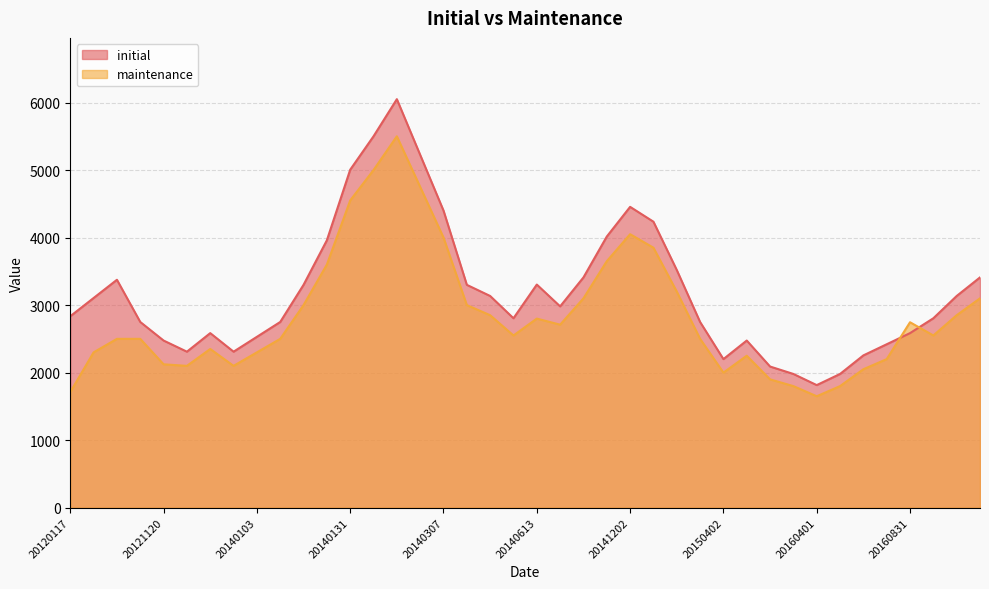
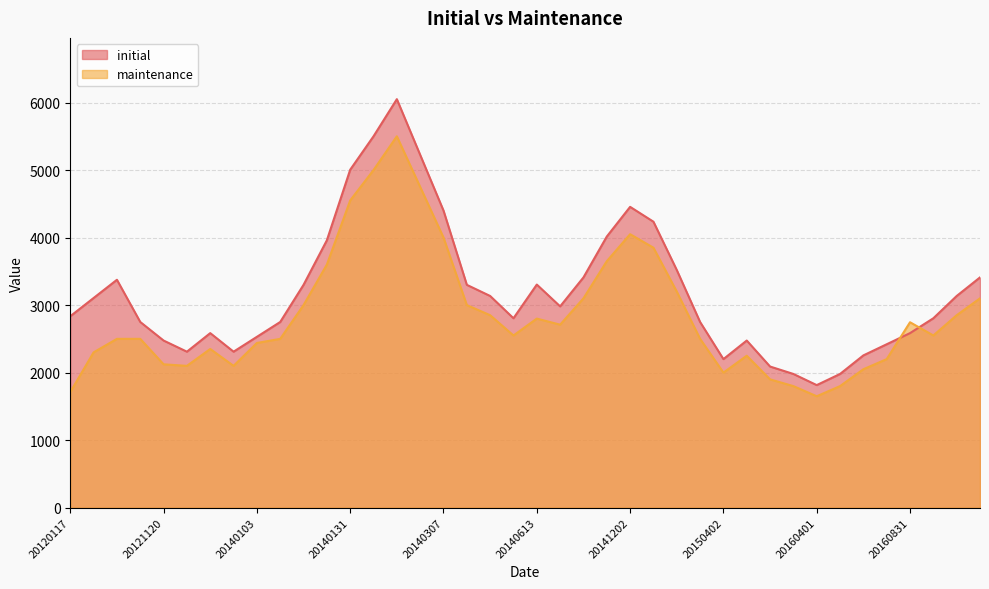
  {
    "initial": {
      "20120117": 2800,
      "20121120": 2500,
      "20140103": 2500,
      "20140131": 5000,
      "20140307": 4400,
      "20140613": 3300,
      "20141202": 4500,
      "20150402": 2200,
      "20160401": 1800,
      "20160831": 2600
    },
    "maintenance": {
      "20120117": 1700,
      "20121120": 2100,
-     "20140103": 2300,
+     "20140103": 2400,
      "20140131": 4600,
      "20140307": 4000,
      "20140613": 2800,
      "20141202": 4100,
      "20150402": 2000,
      "20160401": 1700,
      "20160831": 2700
    }
  }
